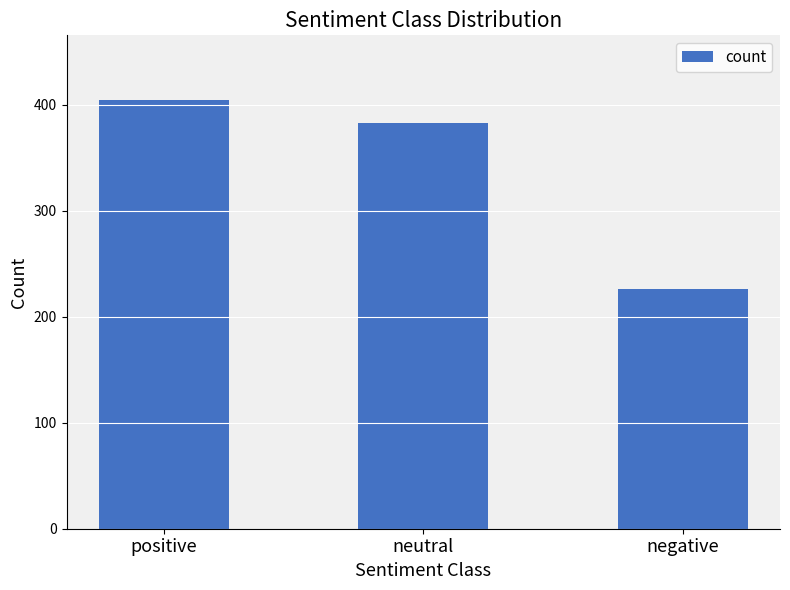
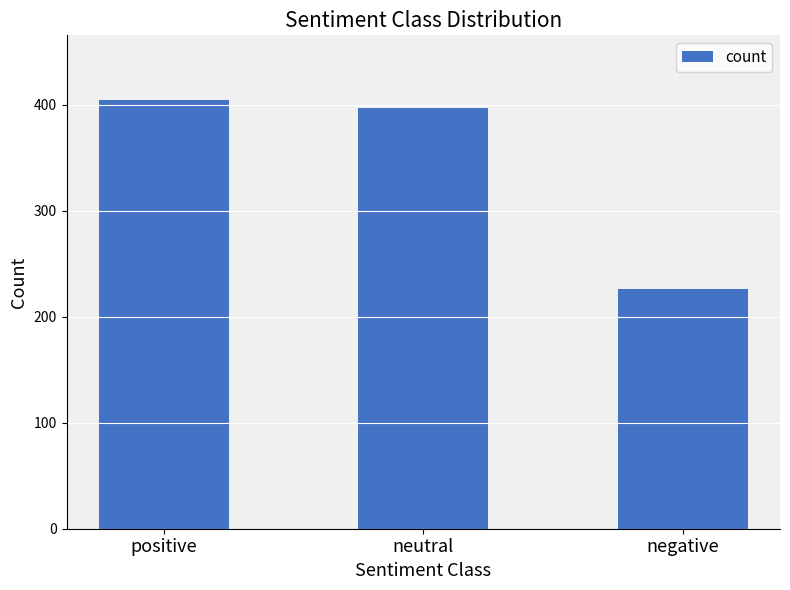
  {
    "positive": 405,
-   "neutral": 383,
+   "neutral": 397,
    "negative": 226
  }
